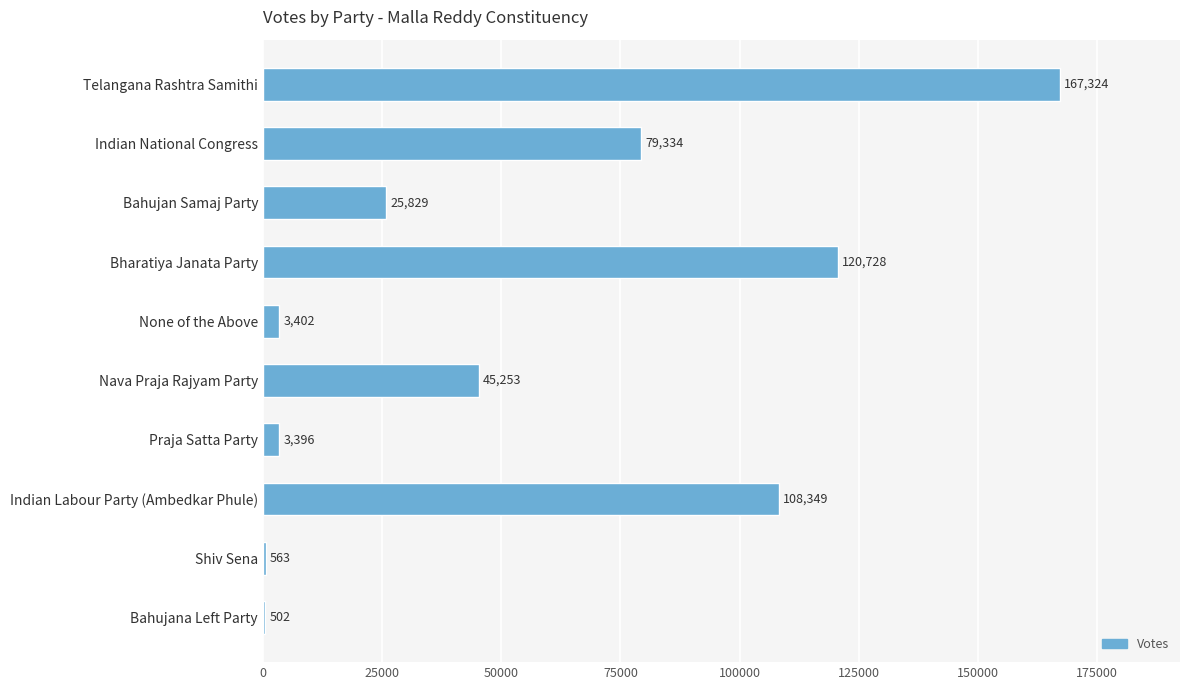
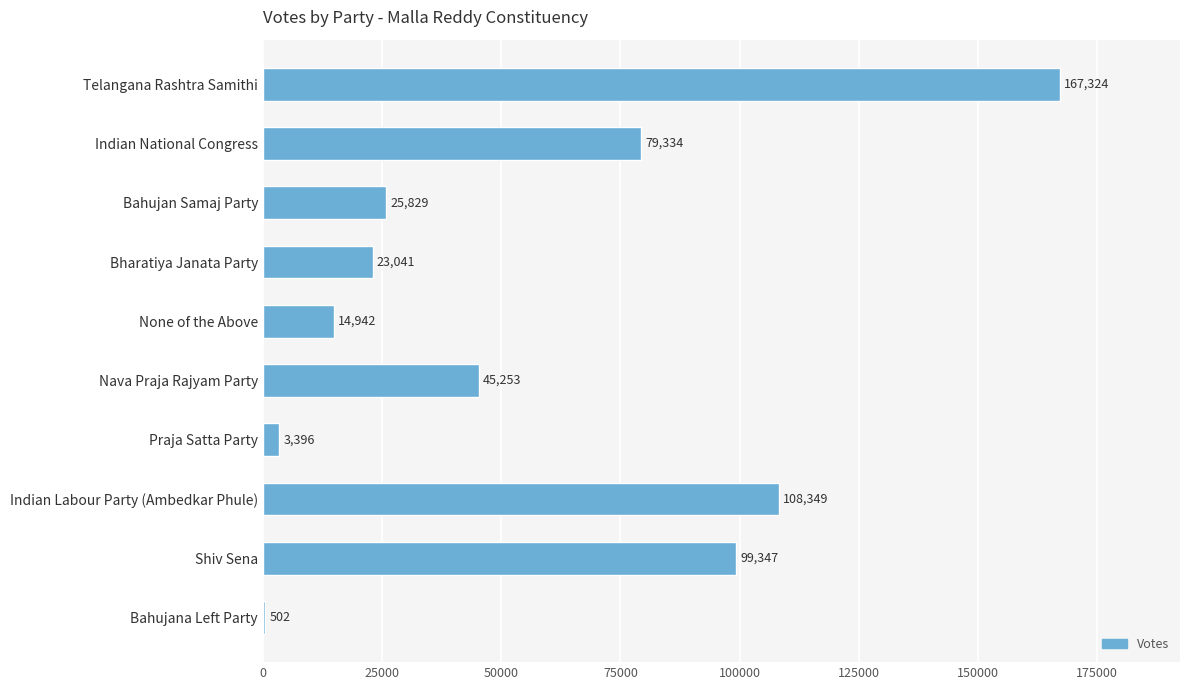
  {
    "Telangana Rashtra Samithi": "167,324",
    "Indian National Congress": "79,334",
    "Bahujan Samaj Party": "25,829",
-   "Bharatiya Janata Party": "120,728",
-   "None of the Above": "3,402",
+   "Bharatiya Janata Party": "23,041",
+   "None of the Above": "14,942",
    "Nava Praja Rajyam Party": "45,253",
    "Praja Satta Party": "3,396",
    "Indian Labour Party (Ambedkar Phule)": "108,349",
-   "Shiv Sena": "563",
+   "Shiv Sena": "99,347",
    "Bahujana Left Party": "502"
  }
